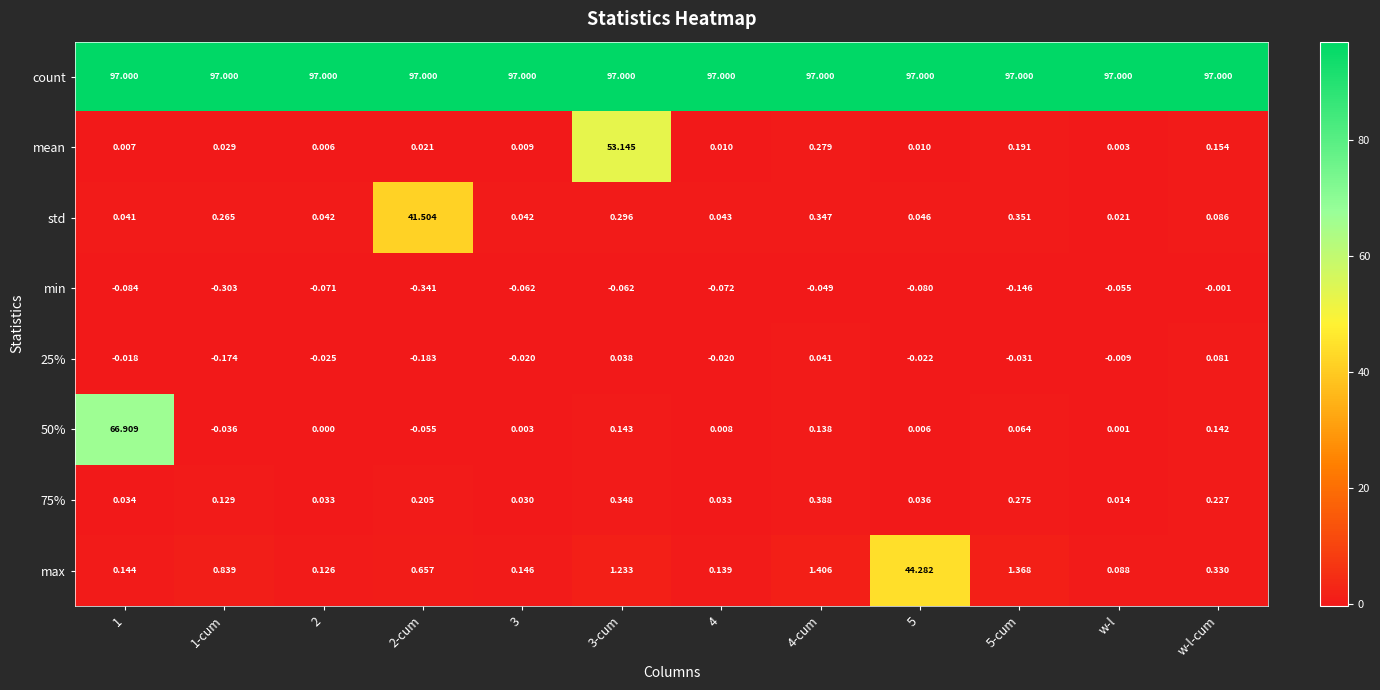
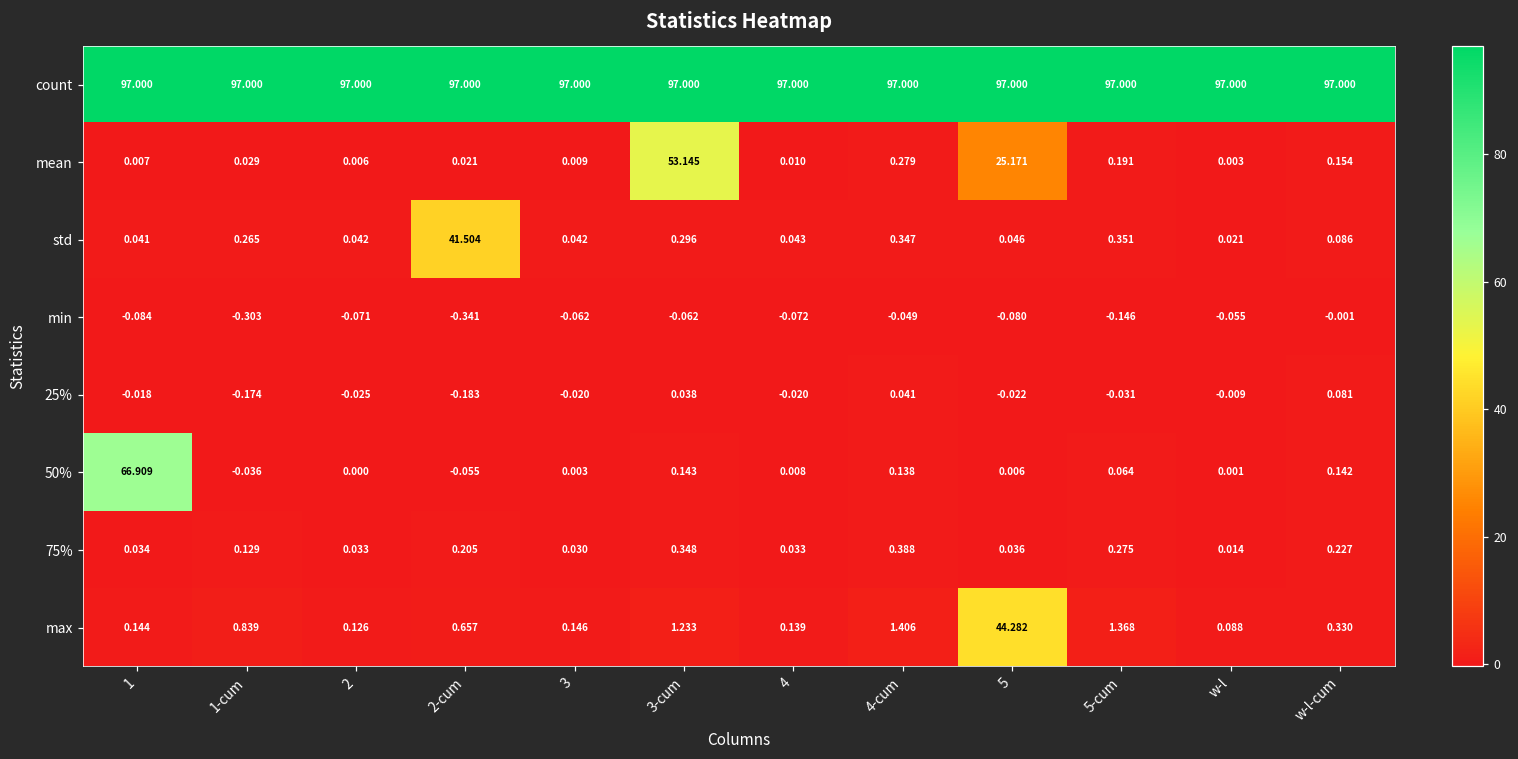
  {
    "count": {
      "1": 97.000,
      "1-cum": 97.000,
      "2": 97.000,
      "2-cum": 97.000,
      "3": 97.000,
      "3-cum": 97.000,
      "4": 97.000,
      "4-cum": 97.000,
      "5": 97.000,
      "5-cum": 97.000,
      "w-l": 97.000,
      "w-l-cum": 97.000
    },
    "mean": {
      "1": 0.007,
      "1-cum": 0.029,
      "2": 0.006,
      "2-cum": 0.021,
      "3": 0.009,
      "3-cum": 53.145,
      "4": 0.010,
      "4-cum": 0.279,
-     "5": 0.010,
+     "5": 25.171,
      "5-cum": 0.191,
      "w-l": 0.003,
      "w-l-cum": 0.154
    },
    "std": {
      "1": 0.041,
      "1-cum": 0.265,
      "2": 0.042,
      "2-cum": 41.504,
      "3": 0.042,
      "3-cum": 0.296,
      "4": 0.043,
      "4-cum": 0.347,
      "5": 0.046,
      "5-cum": 0.351,
      "w-l": 0.021,
      "w-l-cum": 0.086
    },
    "min": {
      "1": -0.084,
      "1-cum": -0.303,
      "2": -0.071,
      "2-cum": -0.341,
      "3": -0.062,
      "3-cum": -0.062,
      "4": -0.072,
      "4-cum": -0.049,
      "5": -0.080,
      "5-cum": -0.146,
      "w-l": -0.055,
      "w-l-cum": -0.001
    },
    "25%": {
      "1": -0.018,
      "1-cum": -0.174,
      "2": -0.025,
      "2-cum": -0.183,
      "3": -0.020,
      "3-cum": 0.038,
      "4": -0.020,
      "4-cum": 0.041,
      "5": -0.022,
      "5-cum": -0.031,
      "w-l": -0.009,
      "w-l-cum": 0.081
    },
    "50%": {
      "1": 66.909,
      "1-cum": -0.036,
      "2": 0.000,
      "2-cum": -0.055,
      "3": 0.003,
      "3-cum": 0.143,
      "4": 0.008,
      "4-cum": 0.138,
      "5": 0.006,
      "5-cum": 0.064,
      "w-l": 0.001,
      "w-l-cum": 0.142
    },
    "75%": {
      "1": 0.034,
      "1-cum": 0.129,
      "2": 0.033,
      "2-cum": 0.205,
      "3": 0.030,
      "3-cum": 0.348,
      "4": 0.033,
      "4-cum": 0.388,
      "5": 0.036,
      "5-cum": 0.275,
      "w-l": 0.014,
      "w-l-cum": 0.227
    },
    "max": {
      "1": 0.144,
      "1-cum": 0.839,
      "2": 0.126,
      "2-cum": 0.657,
      "3": 0.146,
      "3-cum": 1.233,
      "4": 0.139,
      "4-cum": 1.406,
      "5": 44.282,
      "5-cum": 1.368,
      "w-l": 0.088,
      "w-l-cum": 0.330
    }
  }
